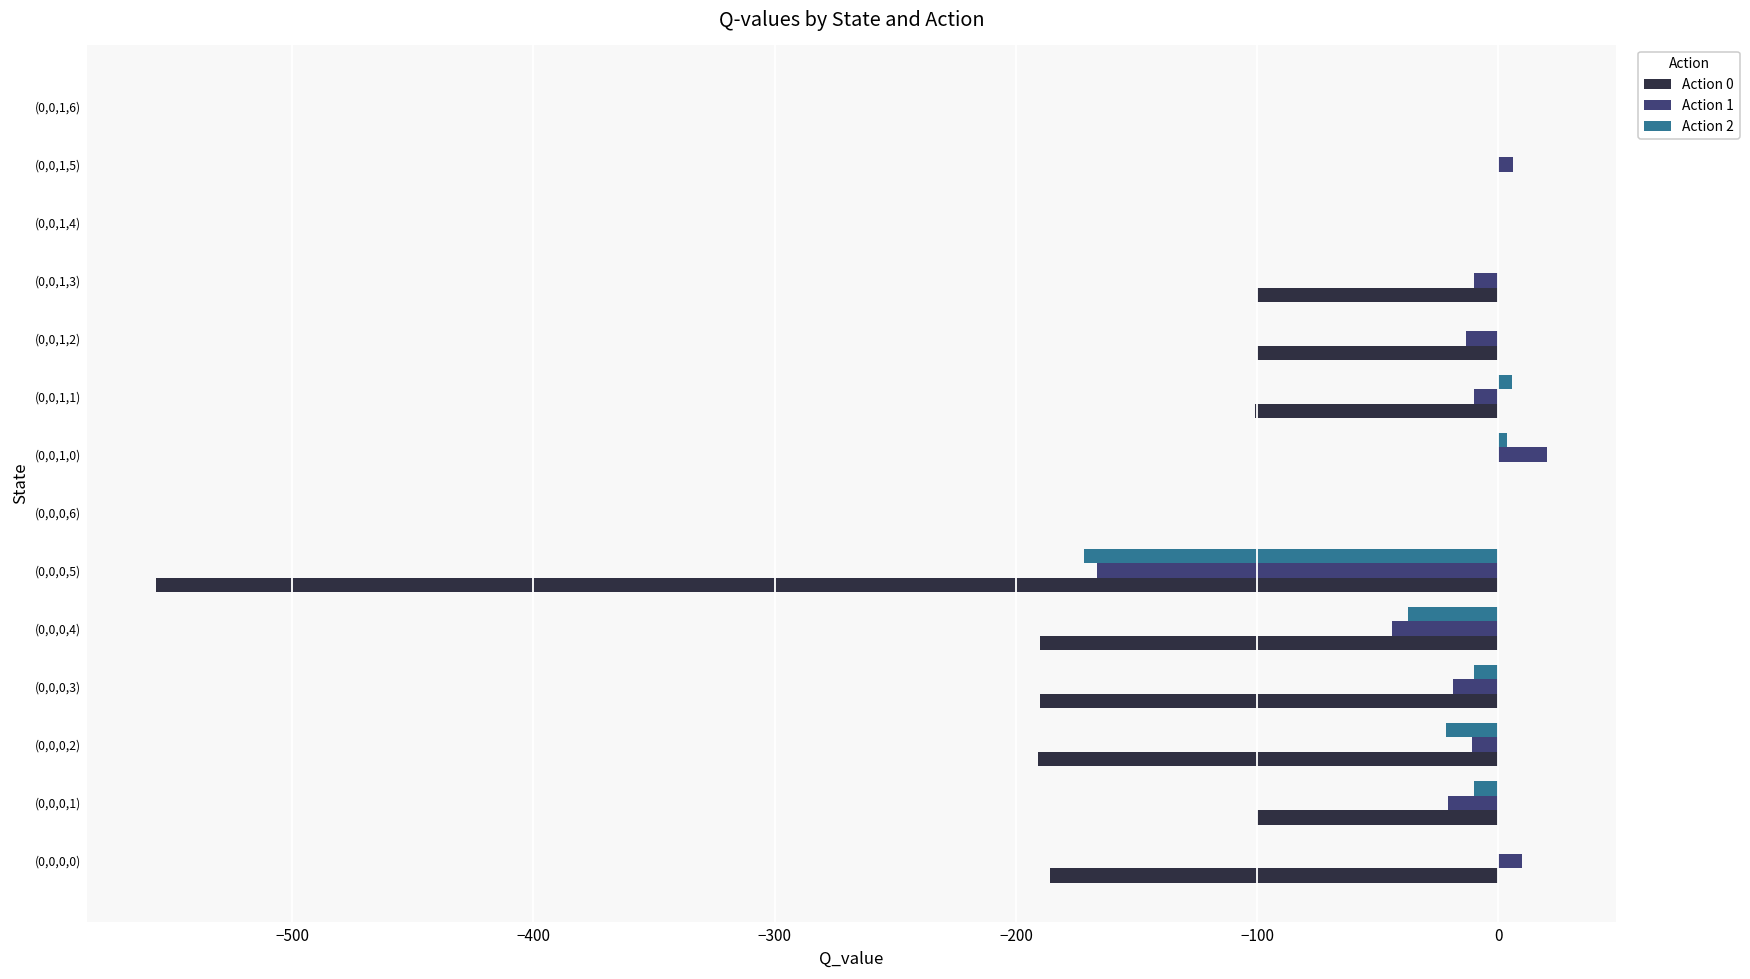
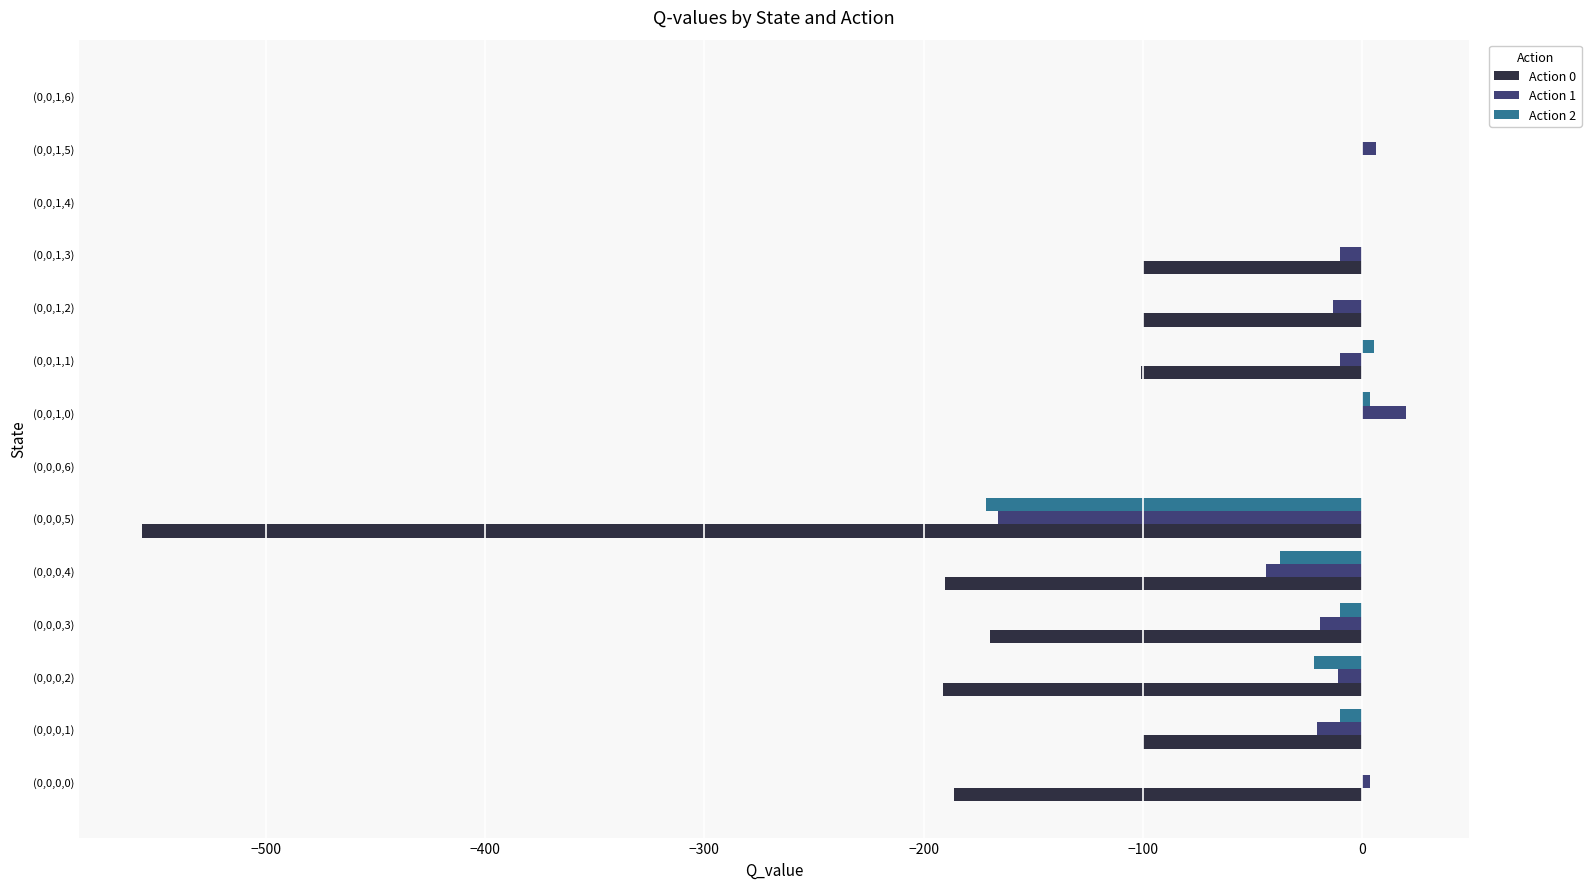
  {
    "Action 0": {
      "(0,0,1,6)": 0,
      "(0,0,1,5)": 0,
      "(0,0,1,4)": 0,
      "(0,0,1,3)": -100,
      "(0,0,1,2)": -100,
      "(0,0,1,1)": -101,
      "(0,0,1,0)": 0,
      "(0,0,0,6)": 0,
      "(0,0,0,5)": -556,
      "(0,0,0,4)": -190,
-     "(0,0,0,3)": -190,
+     "(0,0,0,3)": -170,
      "(0,0,0,2)": -191,
      "(0,0,0,1)": -100,
      "(0,0,0,0)": -186
    },
    "Action 1": {
      "(0,0,1,6)": 0,
      "(0,0,1,5)": 6,
      "(0,0,1,4)": 0,
      "(0,0,1,3)": -10,
      "(0,0,1,2)": -13,
      "(0,0,1,1)": -10,
      "(0,0,1,0)": 20,
      "(0,0,0,6)": 0,
      "(0,0,0,5)": -166,
      "(0,0,0,4)": -44,
      "(0,0,0,3)": -19,
      "(0,0,0,2)": -11,
      "(0,0,0,1)": -21,
-     "(0,0,0,0)": 10
+     "(0,0,0,0)": 4
    },
    "Action 2": {
      "(0,0,1,6)": 0,
      "(0,0,1,5)": 0,
      "(0,0,1,4)": 0,
      "(0,0,1,3)": 0,
      "(0,0,1,2)": 0,
      "(0,0,1,1)": 6,
      "(0,0,1,0)": 4,
      "(0,0,0,6)": 0,
      "(0,0,0,5)": -172,
      "(0,0,0,4)": -37,
      "(0,0,0,3)": -10,
      "(0,0,0,2)": -22,
      "(0,0,0,1)": -10,
      "(0,0,0,0)": 0
    }
  }
